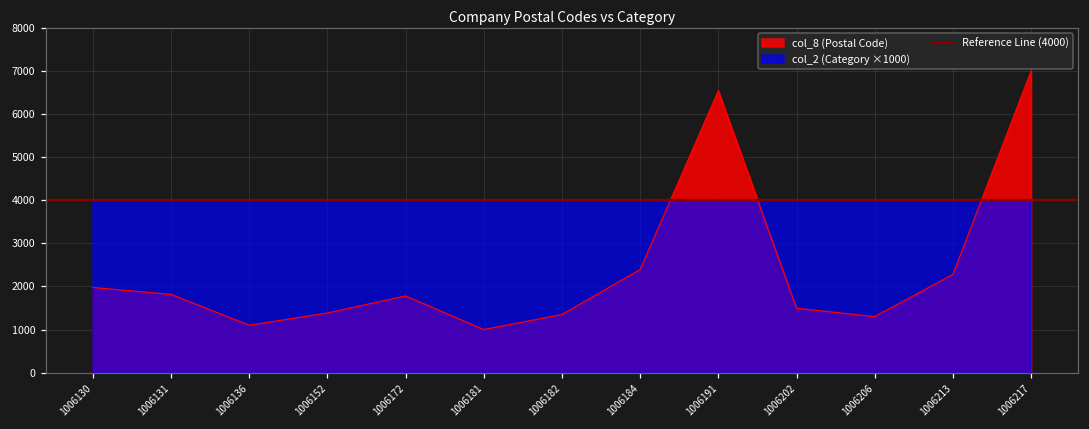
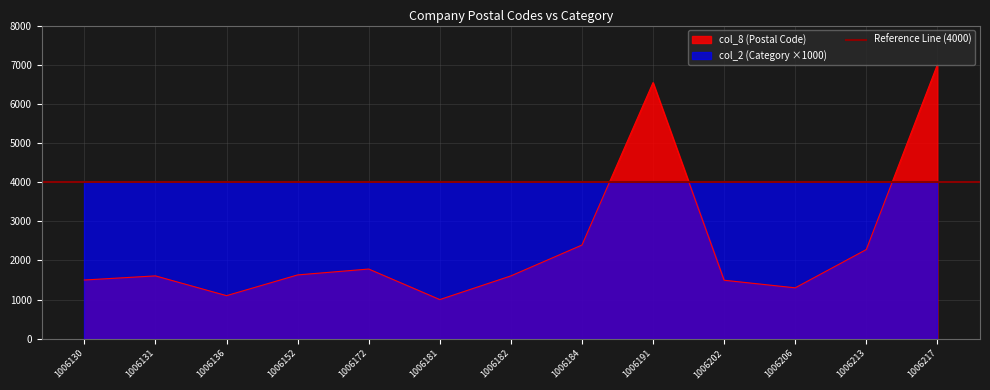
  {
    "col_8 (Postal Code)": {
-     "1006130": 2000,
-     "1006131": 1800,
+     "1006130": 1500,
+     "1006131": 1600,
      "1006136": 1100,
-     "1006152": 1400,
+     "1006152": 1600,
      "1006172": 1800,
      "1006181": 1000,
-     "1006182": 1300,
+     "1006182": 1600,
      "1006184": 2400,
      "1006191": 6500,
      "1006202": 1500,
      "1006206": 1300,
      "1006213": 2300
    },
    "col_2 (Category ×1000)": {
      "1006130": 4000,
      "1006131": 4000,
      "1006136": 4000,
      "1006152": 4000,
      "1006172": 4000,
      "1006181": 4000,
      "1006182": 4000,
      "1006184": 4000,
      "1006191": 4000,
      "1006202": 4000,
      "1006206": 4000,
      "1006213": 4000,
      "1006217": 4000
    }
  }
